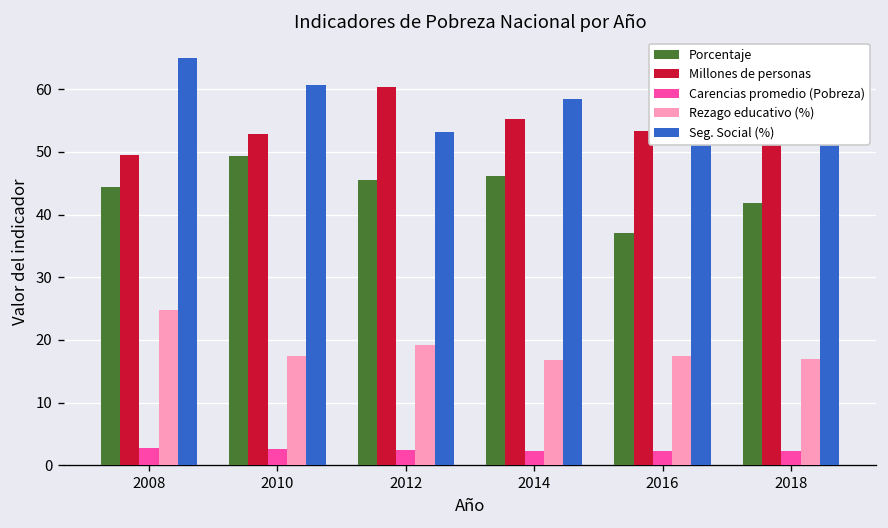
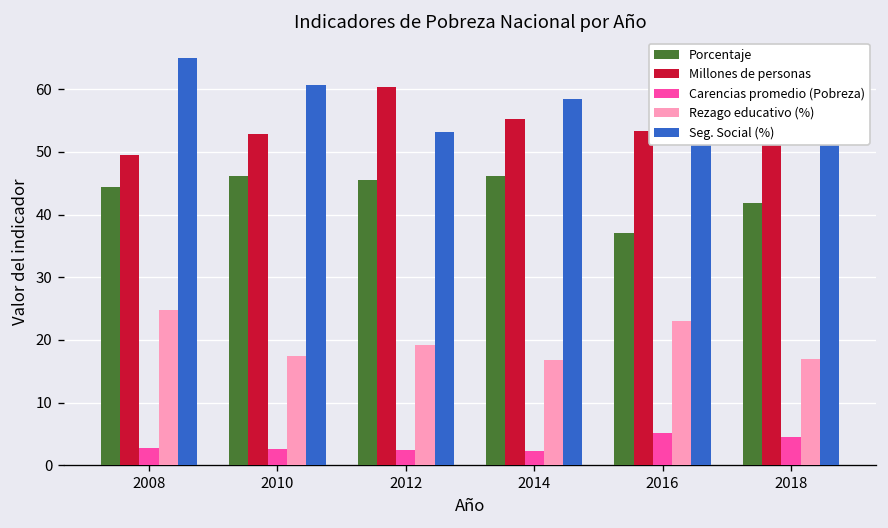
  {
    "Porcentaje": {
      "2008": 44,
-     "2010": 49,
+     "2010": 46,
      "2012": 46,
      "2014": 46,
      "2016": 37,
      "2018": 42
    },
    "Millones de personas": {
      "2008": 50,
      "2010": 53,
      "2012": 60,
      "2014": 55,
      "2016": 53
    },
    "Carencias promedio (Pobreza)": {
      "2008": 3,
      "2010": 3,
      "2012": 2,
      "2014": 2,
-     "2016": 2,
-     "2018": 2
+     "2016": 5,
+     "2018": 5
    },
    "Rezago educativo (%)": {
      "2008": 25,
      "2010": 18,
      "2012": 19,
      "2014": 17,
-     "2016": 17,
+     "2016": 23,
      "2018": 17
    },
    "Seg. Social (%)": {
      "2008": 65,
      "2010": 61,
      "2012": 53,
      "2014": 59
    }
  }
